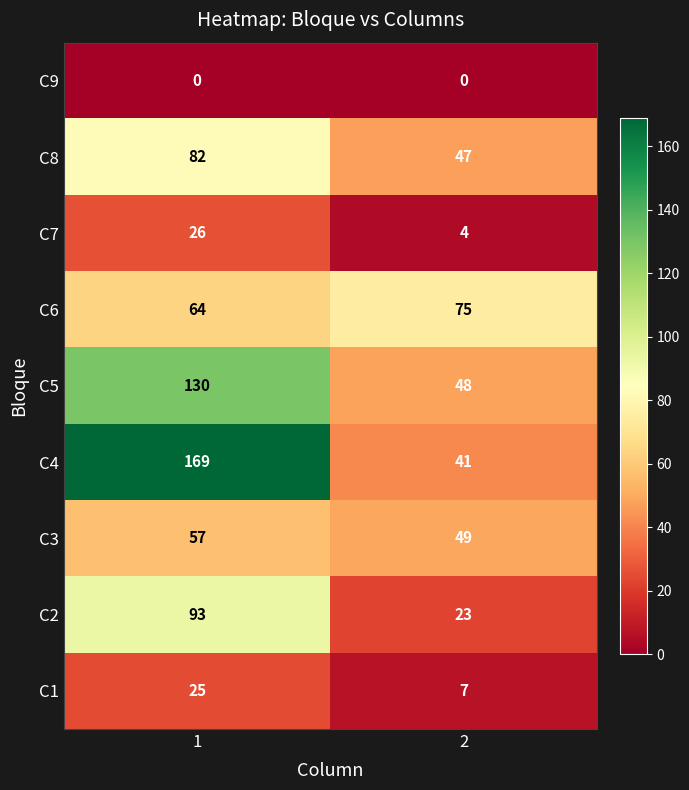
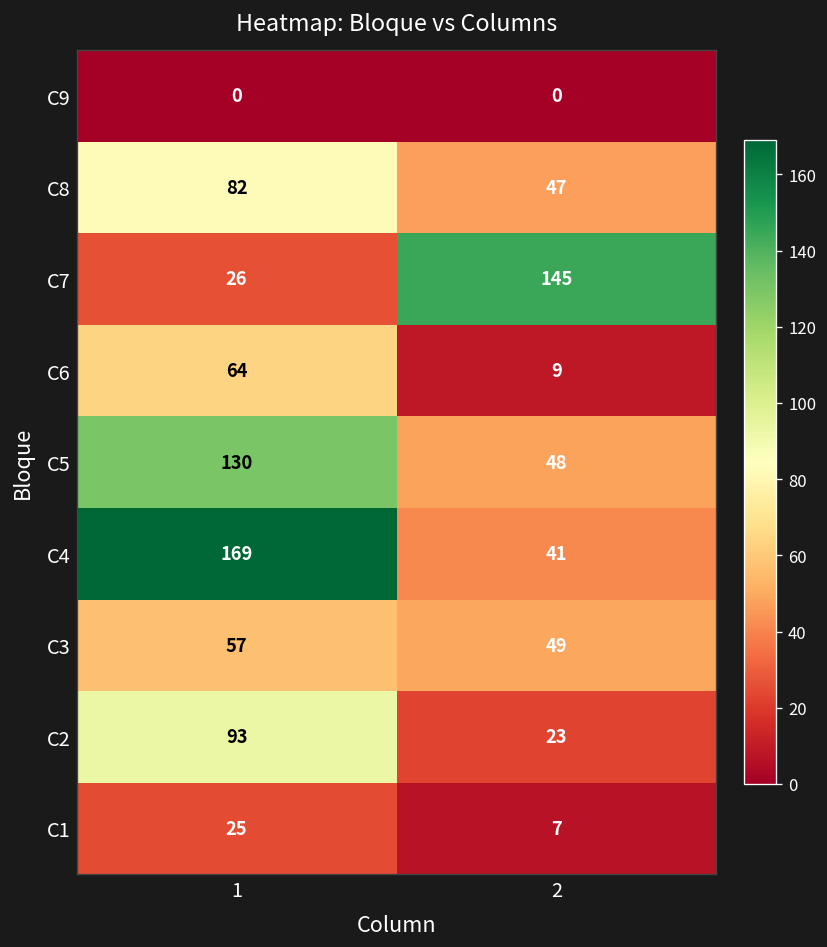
  {
    "C9": {
      "1": 0,
      "2": 0
    },
    "C8": {
      "1": 82,
      "2": 47
    },
    "C7": {
      "1": 26,
-     "2": 4
+     "2": 145
    },
    "C6": {
      "1": 64,
-     "2": 75
+     "2": 9
    },
    "C5": {
      "1": 130,
      "2": 48
    },
    "C4": {
      "1": 169,
      "2": 41
    },
    "C3": {
      "1": 57,
      "2": 49
    },
    "C2": {
      "1": 93,
      "2": 23
    },
    "C1": {
      "1": 25,
      "2": 7
    }
  }
